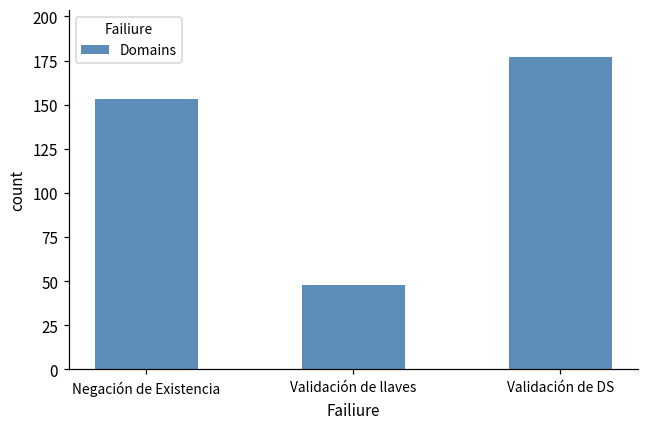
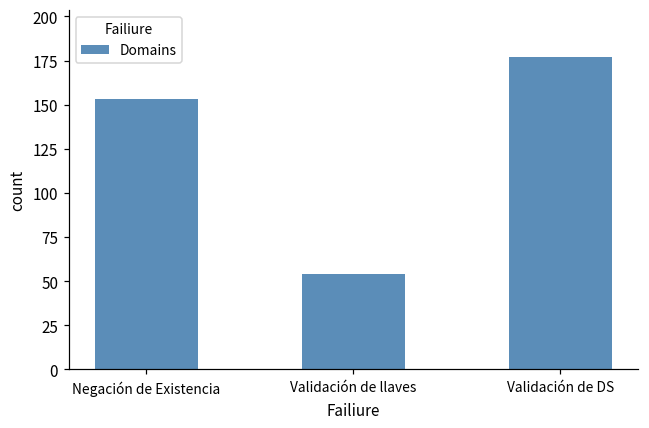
  {
    "Negación de Existencia": 153,
-   "Validación de llaves": 48,
+   "Validación de llaves": 54,
    "Validación de DS": 177
  }
